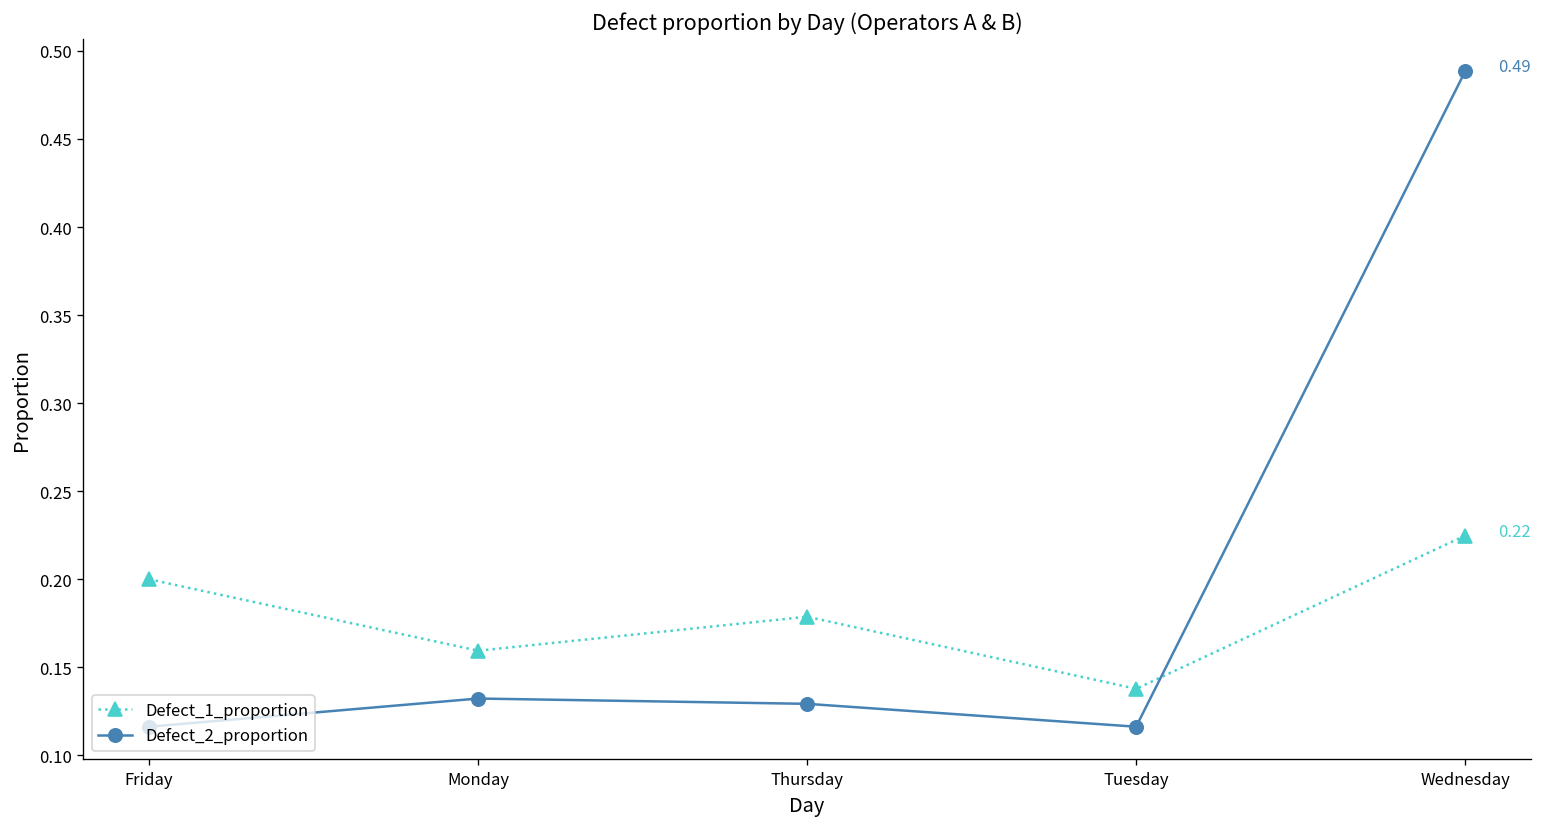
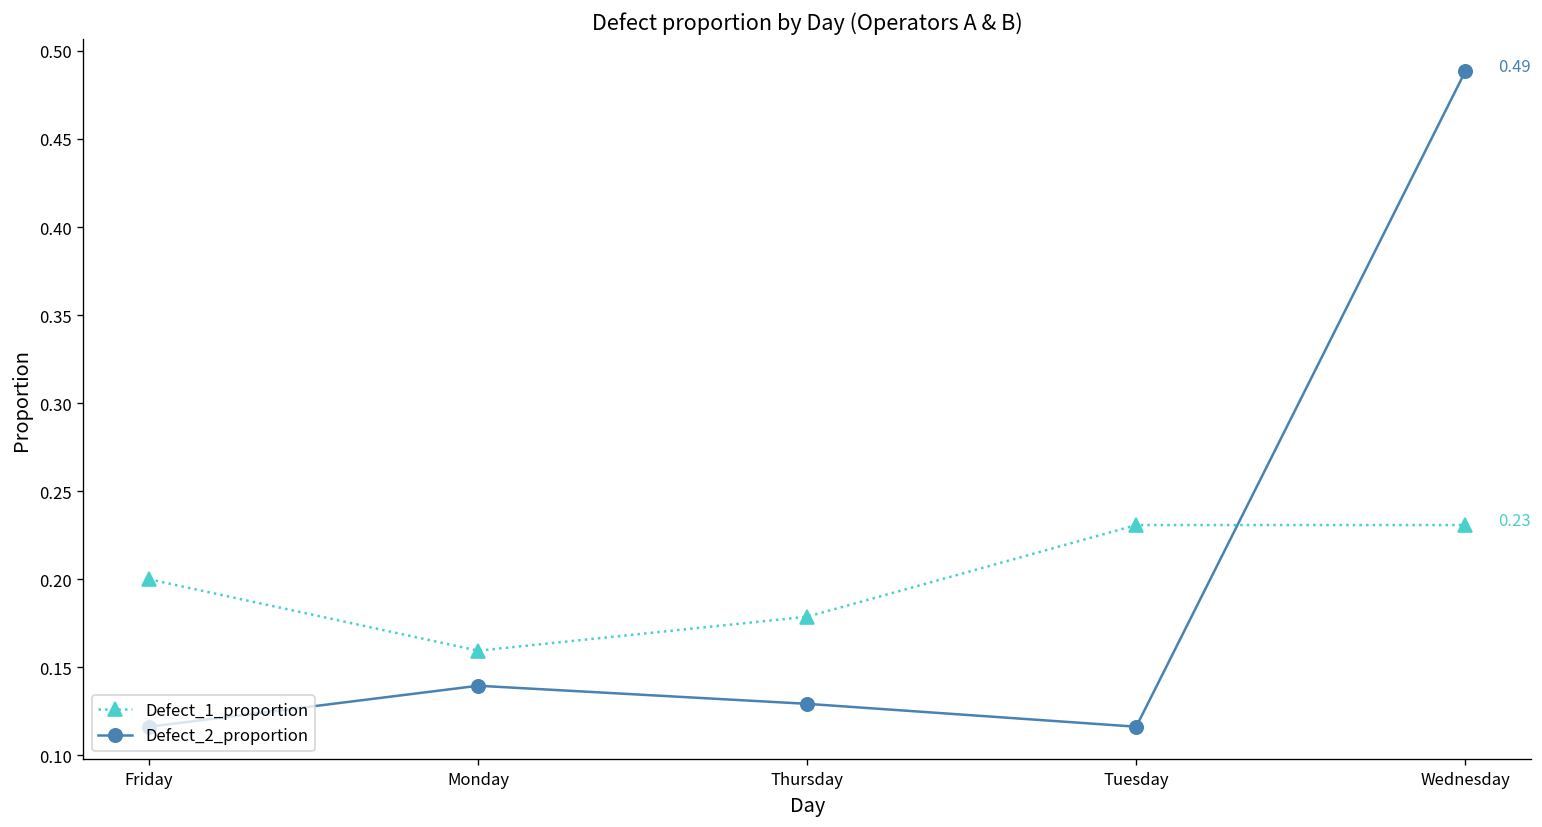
  {
    "Defect_1_proportion": {
-     "Tuesday": 0.138,
-     "Wednesday": 0.22
+     "Tuesday": 0.231,
+     "Wednesday": 0.23
    },
    "Defect_2_proportion": {
-     "Monday": 0.132,
+     "Monday": 0.140,
      "Thursday": 0.129,
      "Tuesday": 0.116,
      "Wednesday": 0.488
    }
  }
